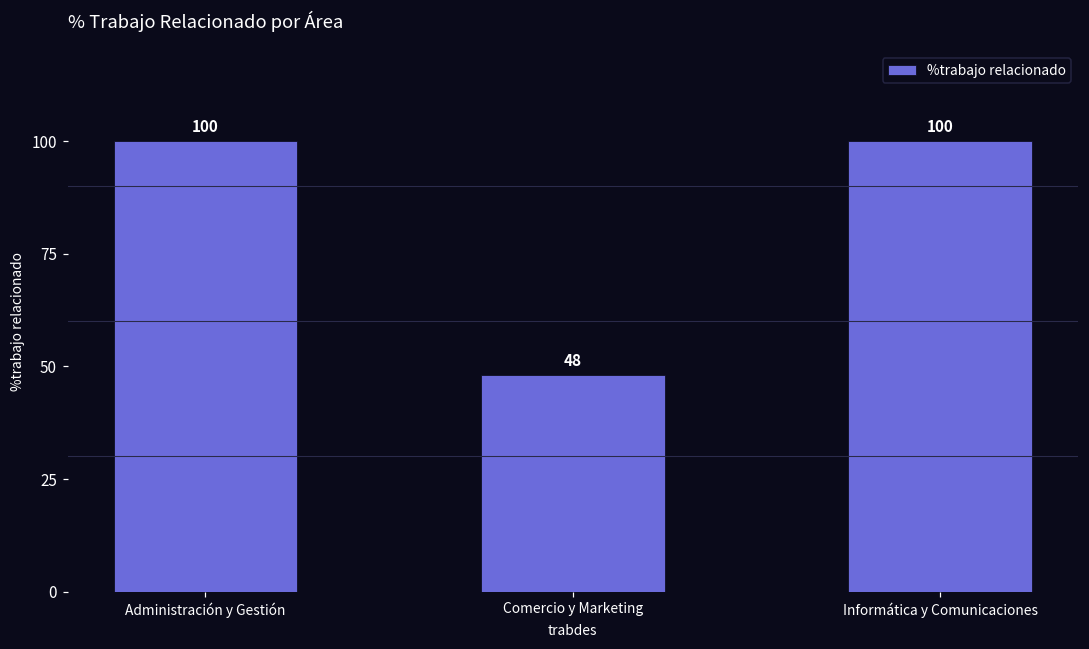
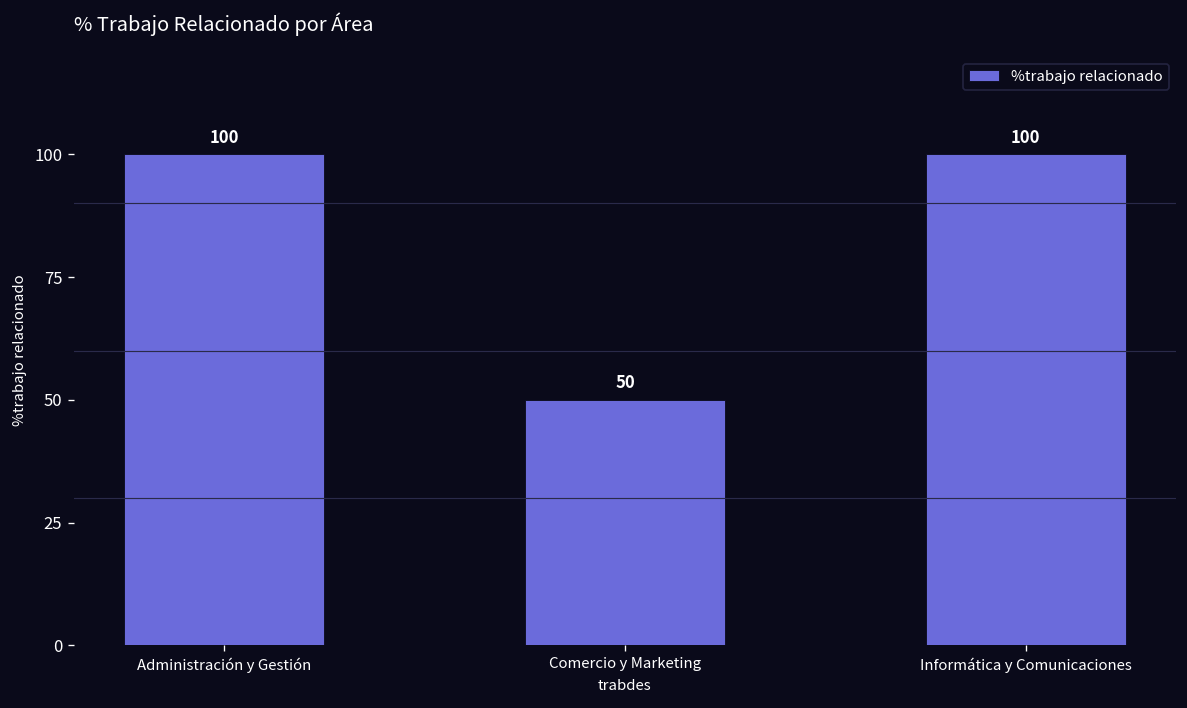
  {
    "Administración y Gestión": 100,
-   "Comercio y Marketing": 48,
+   "Comercio y Marketing": 50,
    "Informática y Comunicaciones": 100
  }
